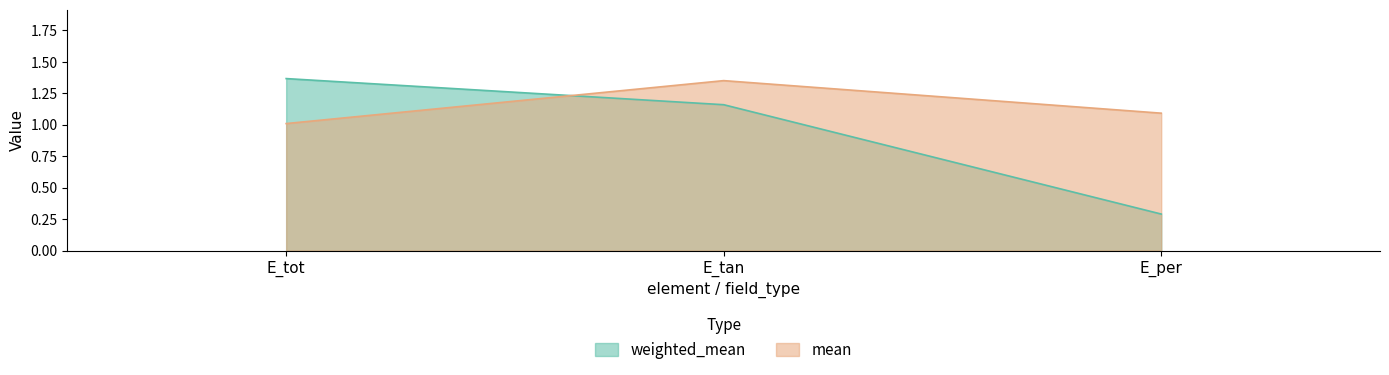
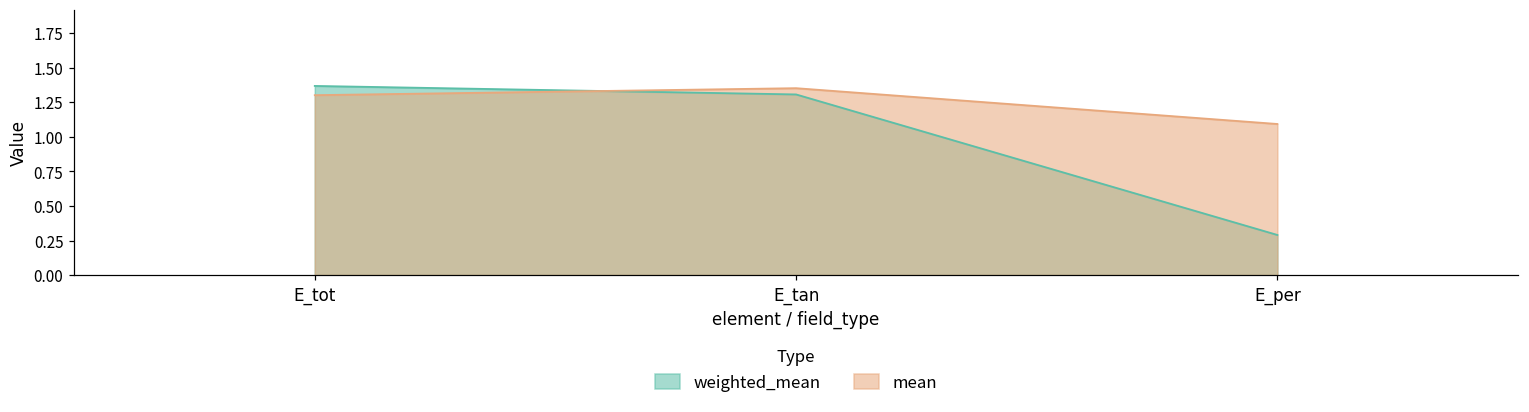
  {
    "weighted_mean": {
      "E_tot": 1.37,
-     "E_tan": 1.16,
+     "E_tan": 1.31,
      "E_per": 0.29
    },
    "mean": {
-     "E_tot": 1.01,
+     "E_tot": 1.30,
      "E_tan": 1.35,
      "E_per": 1.09
    }
  }
